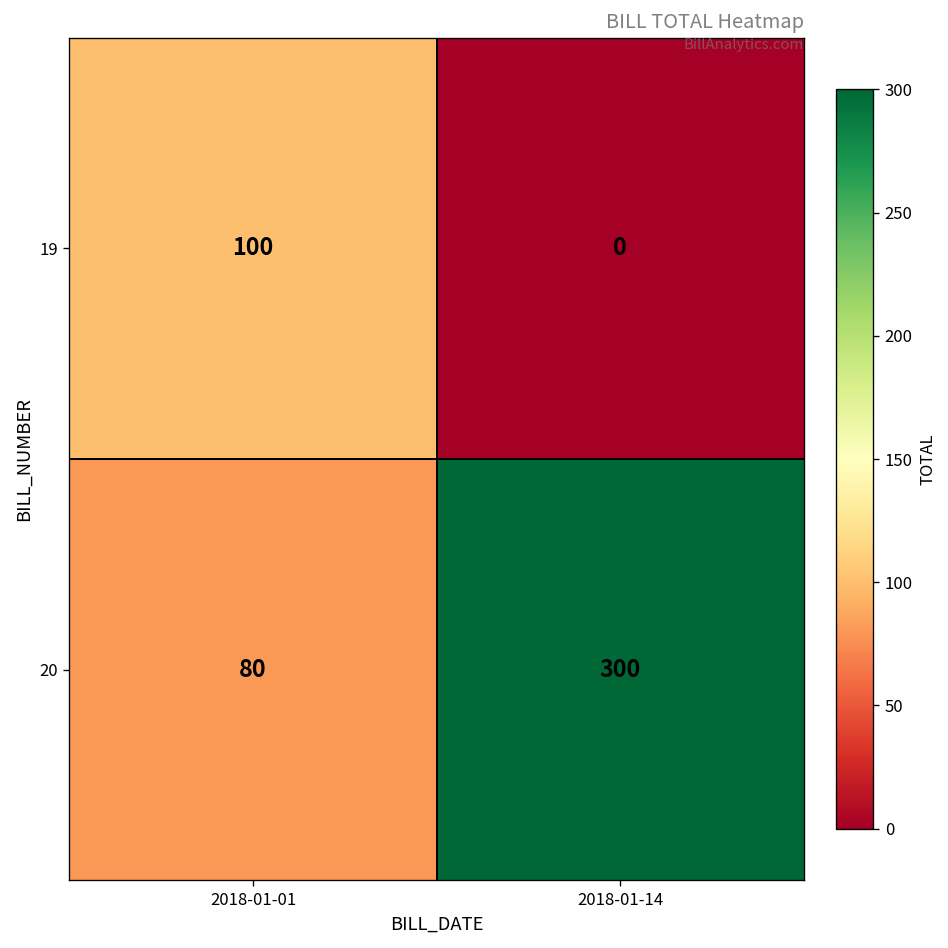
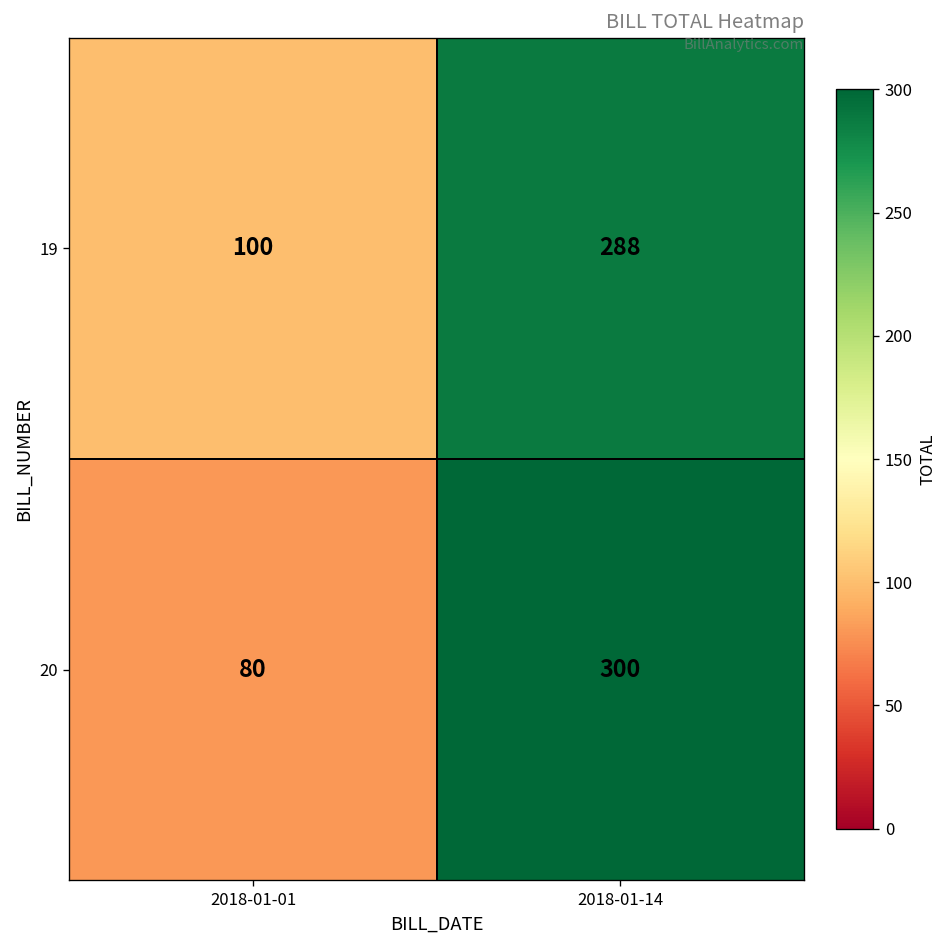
  {
    "19": {
      "2018-01-01": 100,
-     "2018-01-14": 0
+     "2018-01-14": 288
    },
    "20": {
      "2018-01-01": 80,
      "2018-01-14": 300
    }
  }
